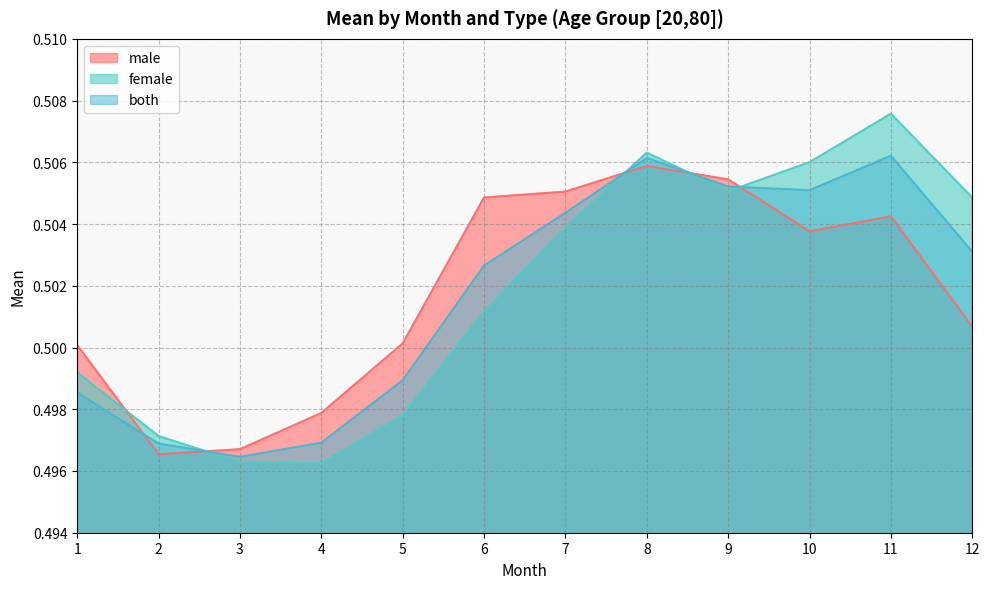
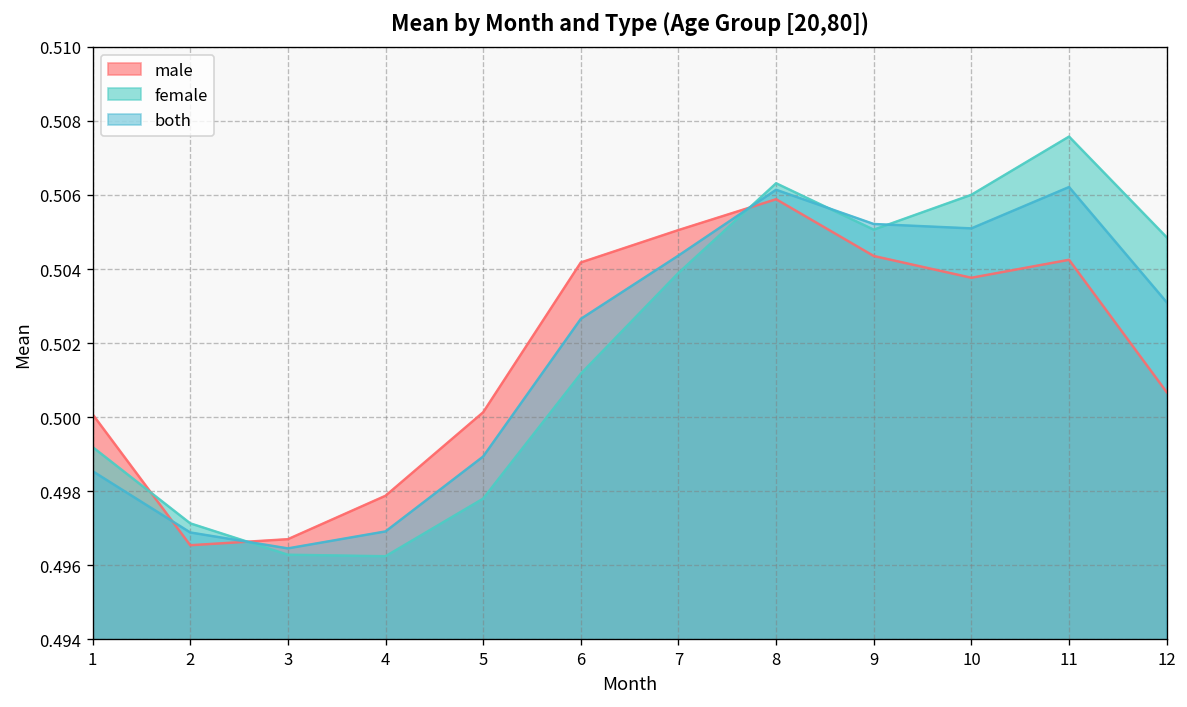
  {
    "male": {
      "1": 0.5001,
      "2": 0.4965,
      "3": 0.4967,
      "4": 0.4979,
      "5": 0.5001,
-     "6": 0.5049,
+     "6": 0.5042,
      "7": 0.5051,
      "8": 0.5059,
-     "9": 0.5054,
+     "9": 0.5044,
      "10": 0.5038,
      "11": 0.5042,
      "12": 0.5007
    }
  }
